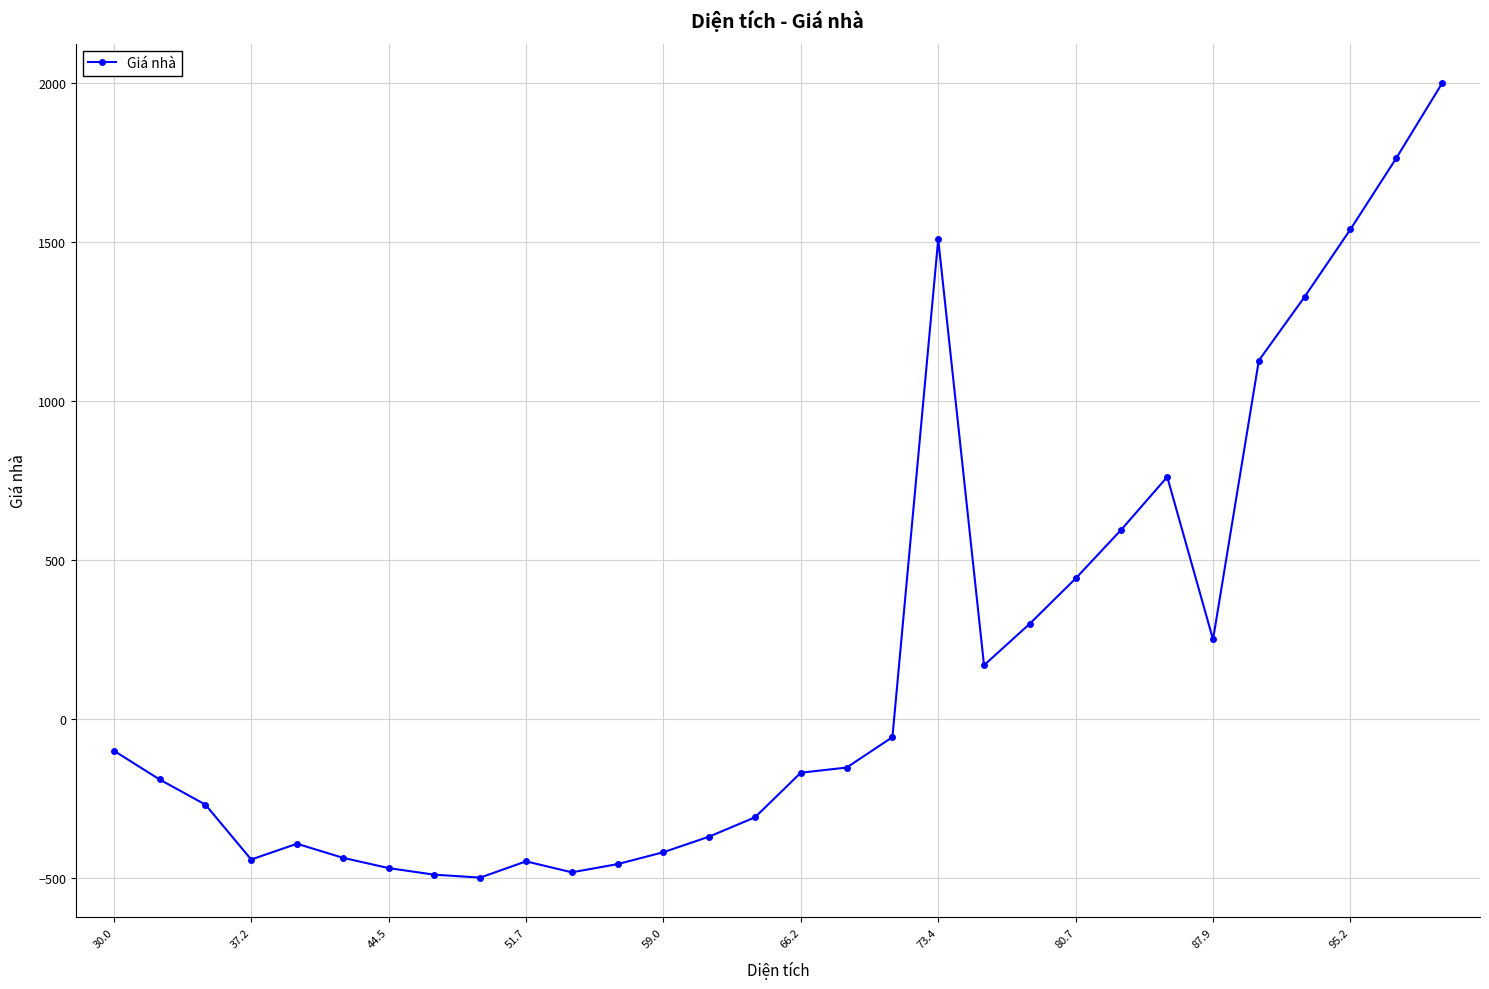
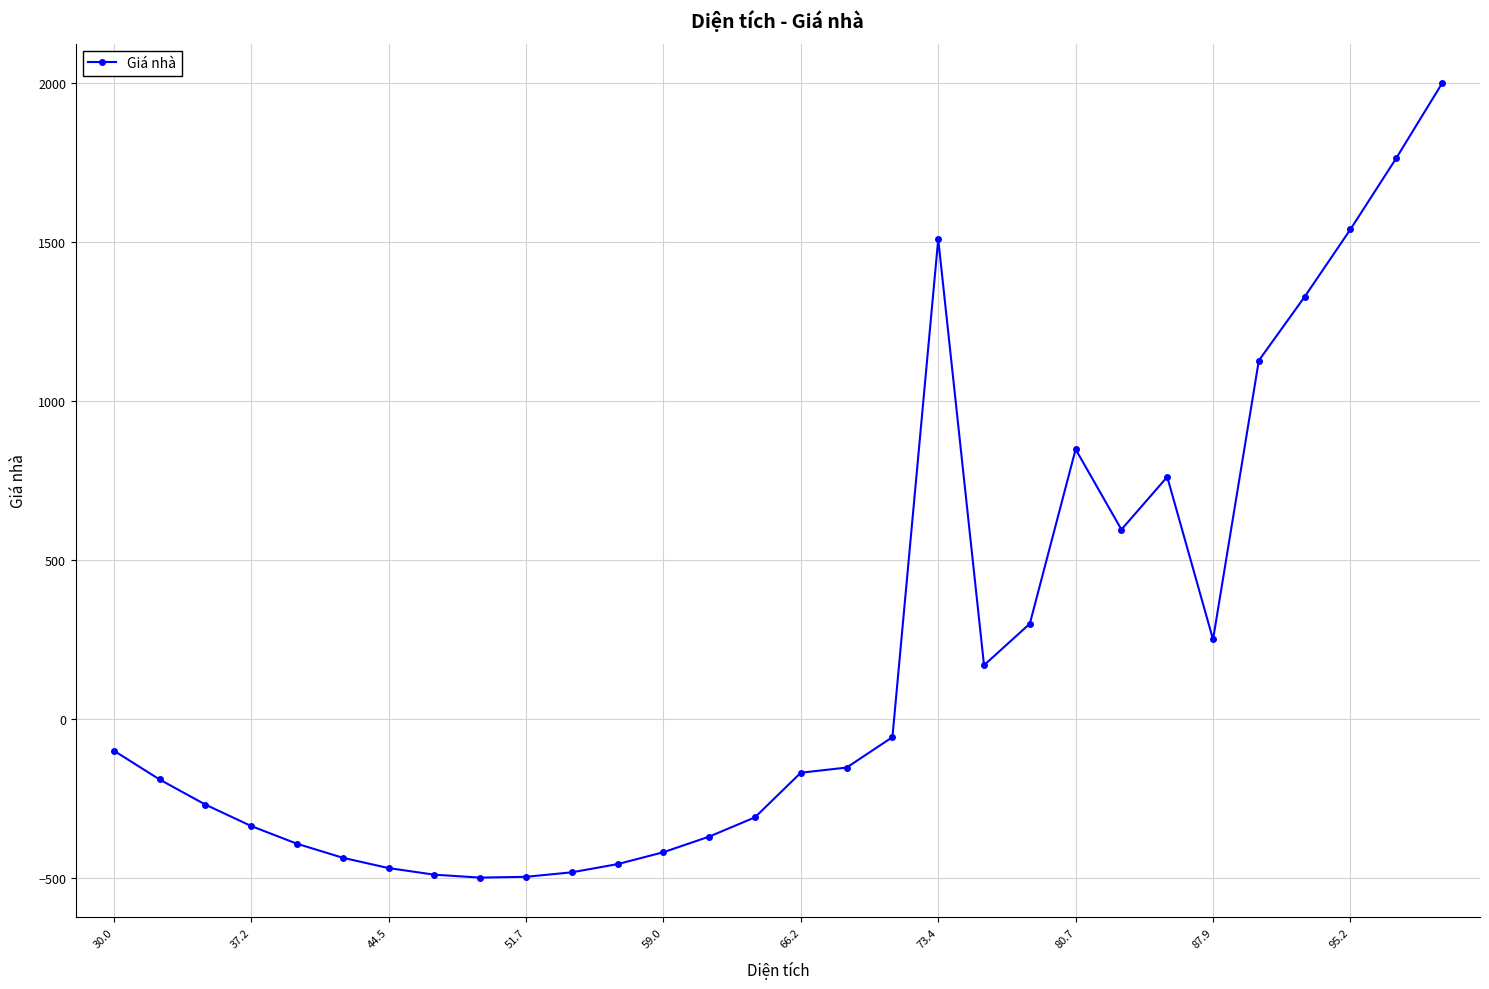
  {
    "30.0": -100,
-   "37.2": -440,
+   "37.2": -340,
    "44.5": -470,
-   "51.7": -450,
+   "51.7": -500,
    "59.0": -420,
    "66.2": -170,
    "73.4": 1510,
-   "80.7": 440,
+   "80.7": 850,
    "87.9": 250,
    "95.2": 1540
  }
